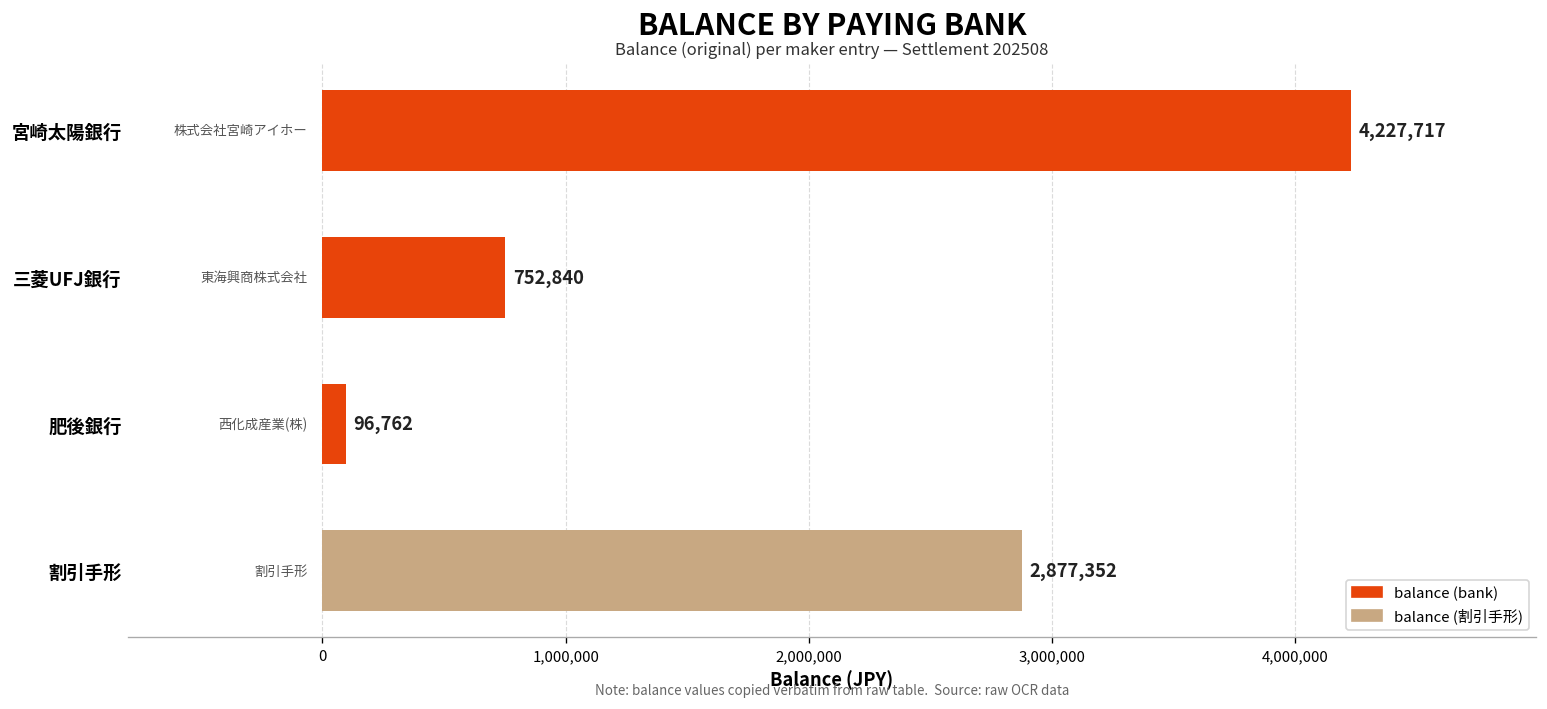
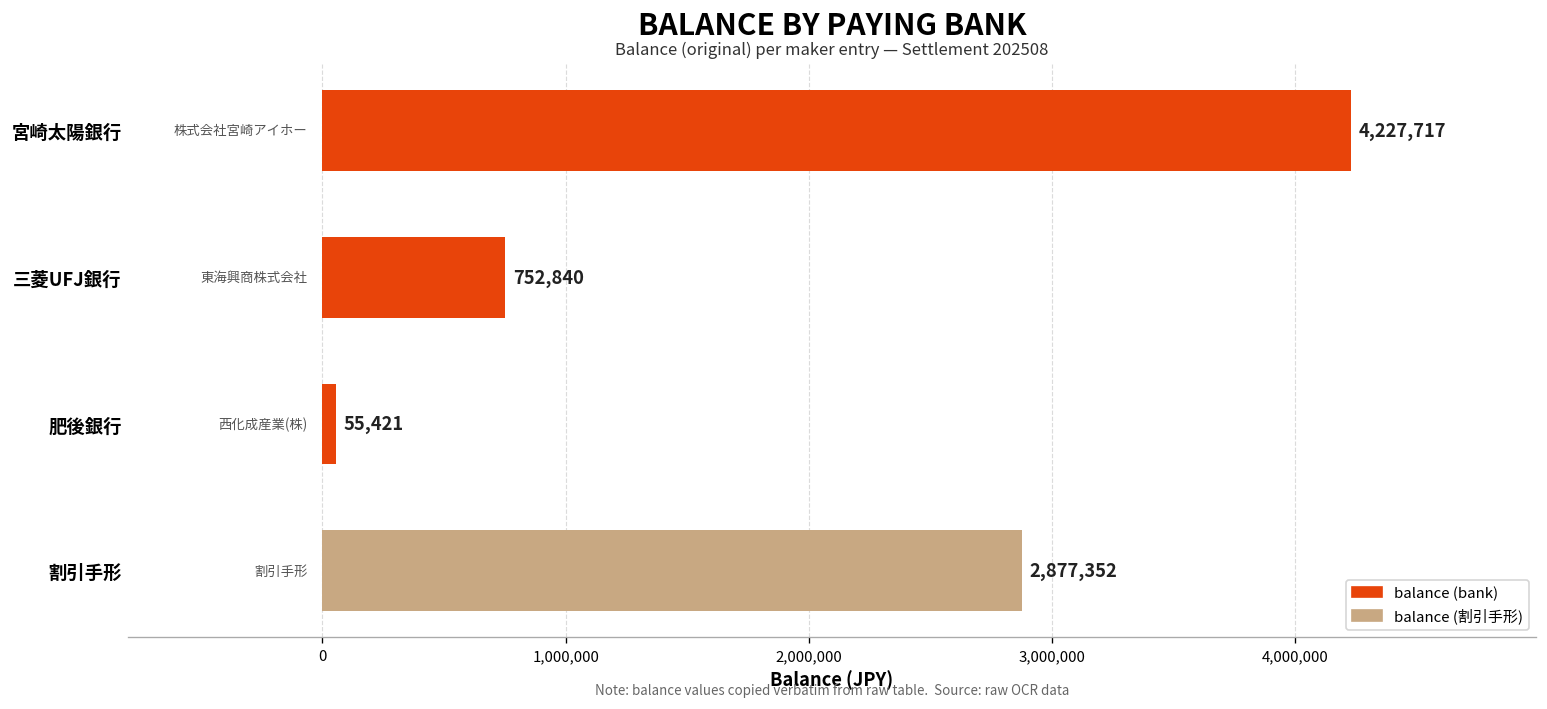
  {
    "宮崎太陽銀行": "4,227,717",
    "三菱UFJ銀行": "752,840",
-   "肥後銀行": "96,762",
+   "肥後銀行": "55,421",
    "割引手形": "2,877,352"
  }
